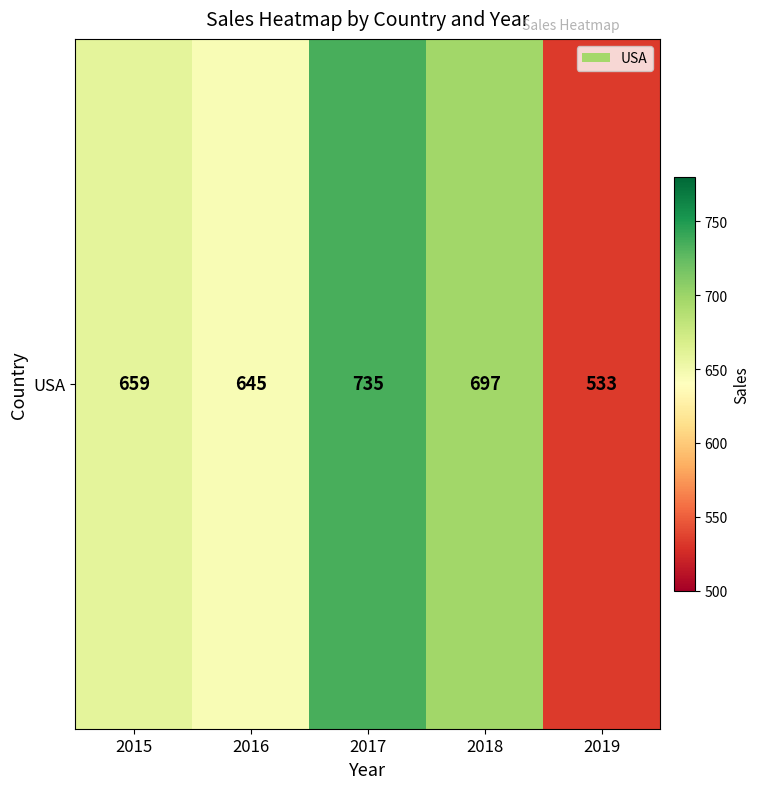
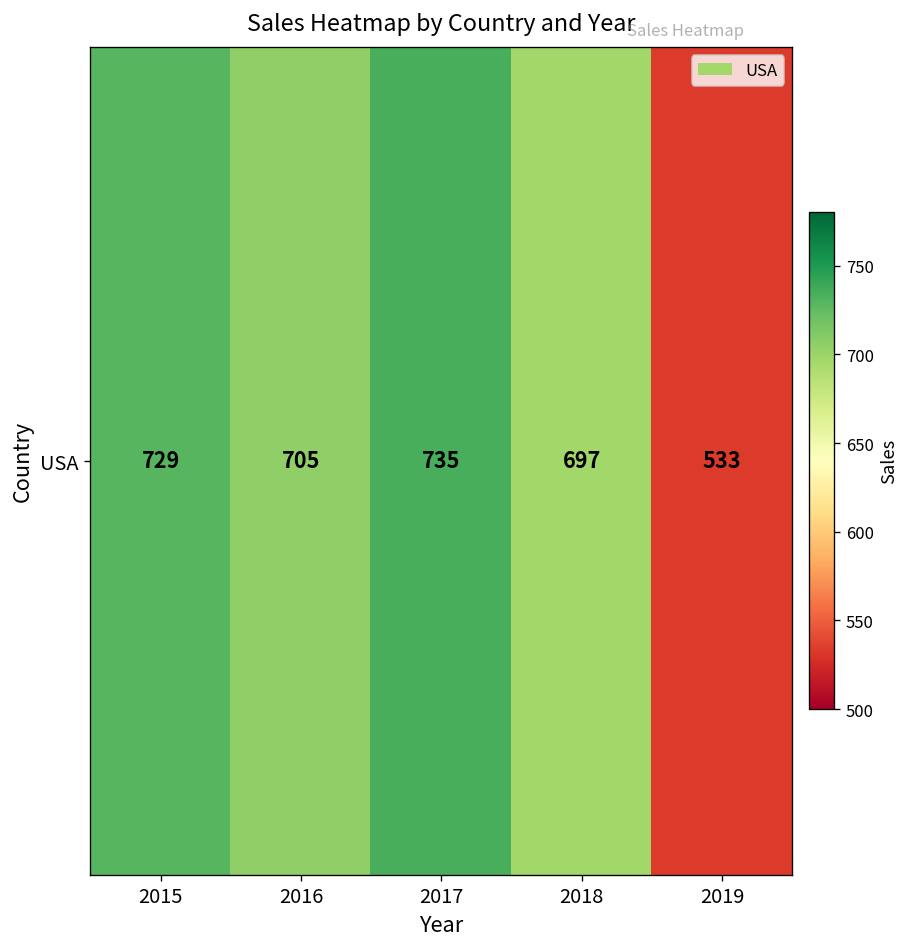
  {
    "USA": {
-     "2015": 659,
-     "2016": 645,
+     "2015": 729,
+     "2016": 705,
      "2017": 735,
      "2018": 697,
      "2019": 533
    }
  }
